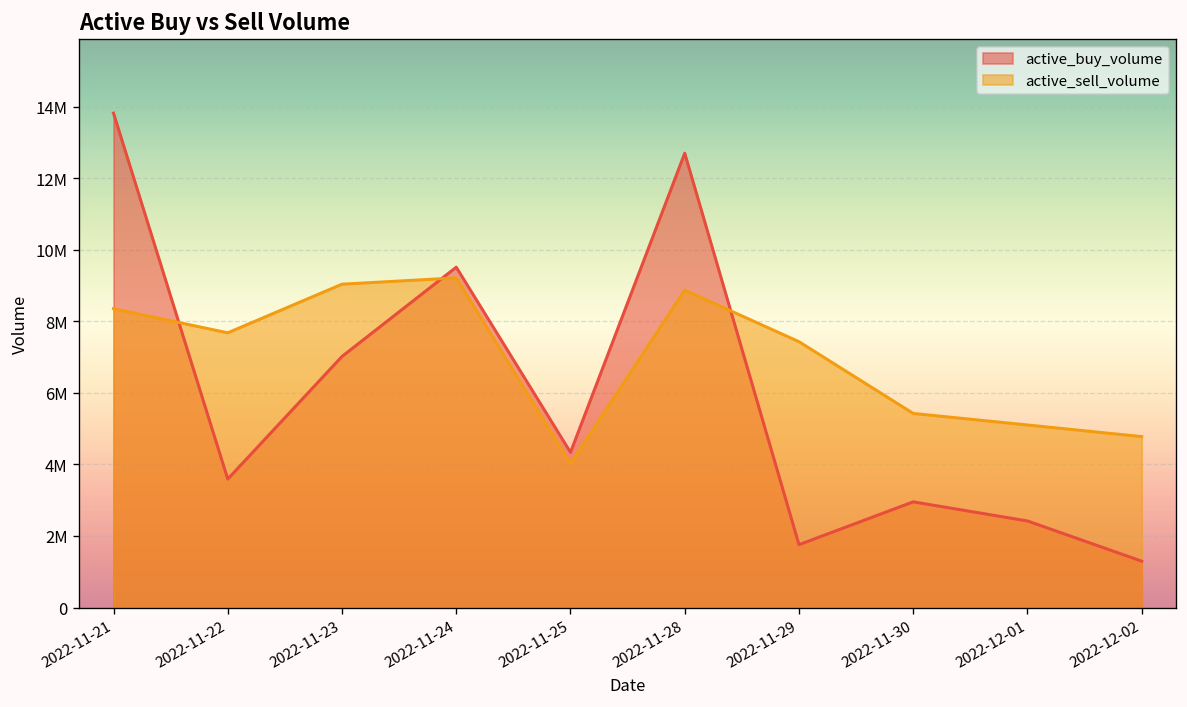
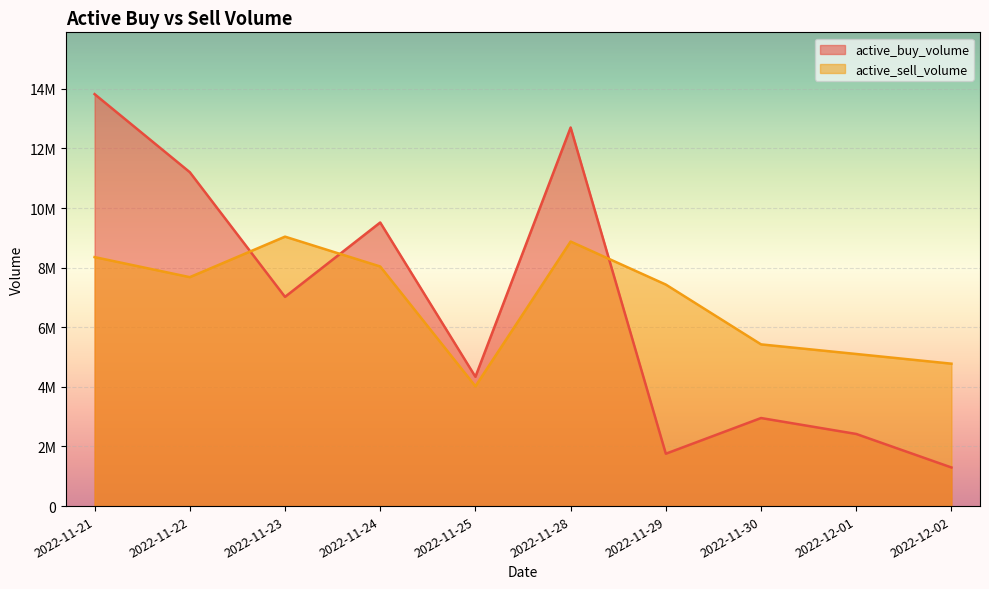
  {
    "active_buy_volume": {
      "2022-11-21": 13800000,
-     "2022-11-22": 3600000,
+     "2022-11-22": 11200000,
      "2022-11-23": 7000000,
      "2022-11-24": 9500000,
      "2022-11-25": 4300000,
      "2022-11-28": 12700000,
      "2022-11-29": 1800000,
      "2022-11-30": 3000000,
      "2022-12-01": 2400000,
      "2022-12-02": 1300000
    },
    "active_sell_volume": {
      "2022-11-21": 8400000,
      "2022-11-22": 7700000,
      "2022-11-23": 9000000,
-     "2022-11-24": 9200000,
+     "2022-11-24": 8000000,
      "2022-11-25": 4000000,
      "2022-11-28": 8900000,
      "2022-11-29": 7400000,
      "2022-11-30": 5400000,
      "2022-12-01": 5100000,
      "2022-12-02": 4800000
    }
  }
